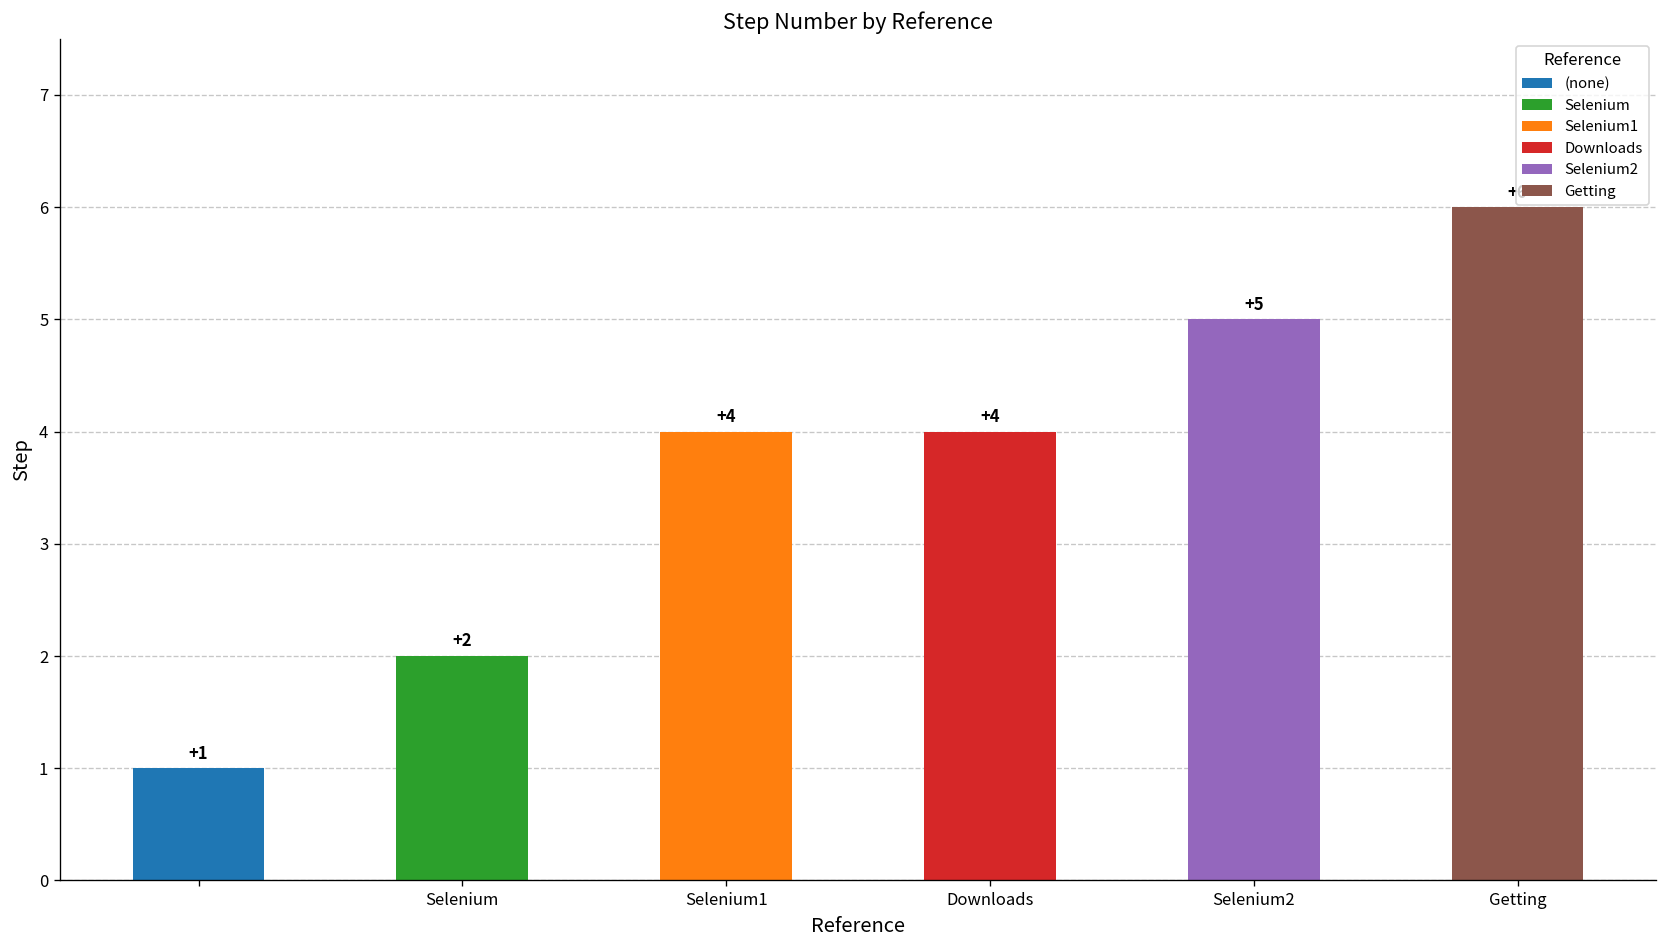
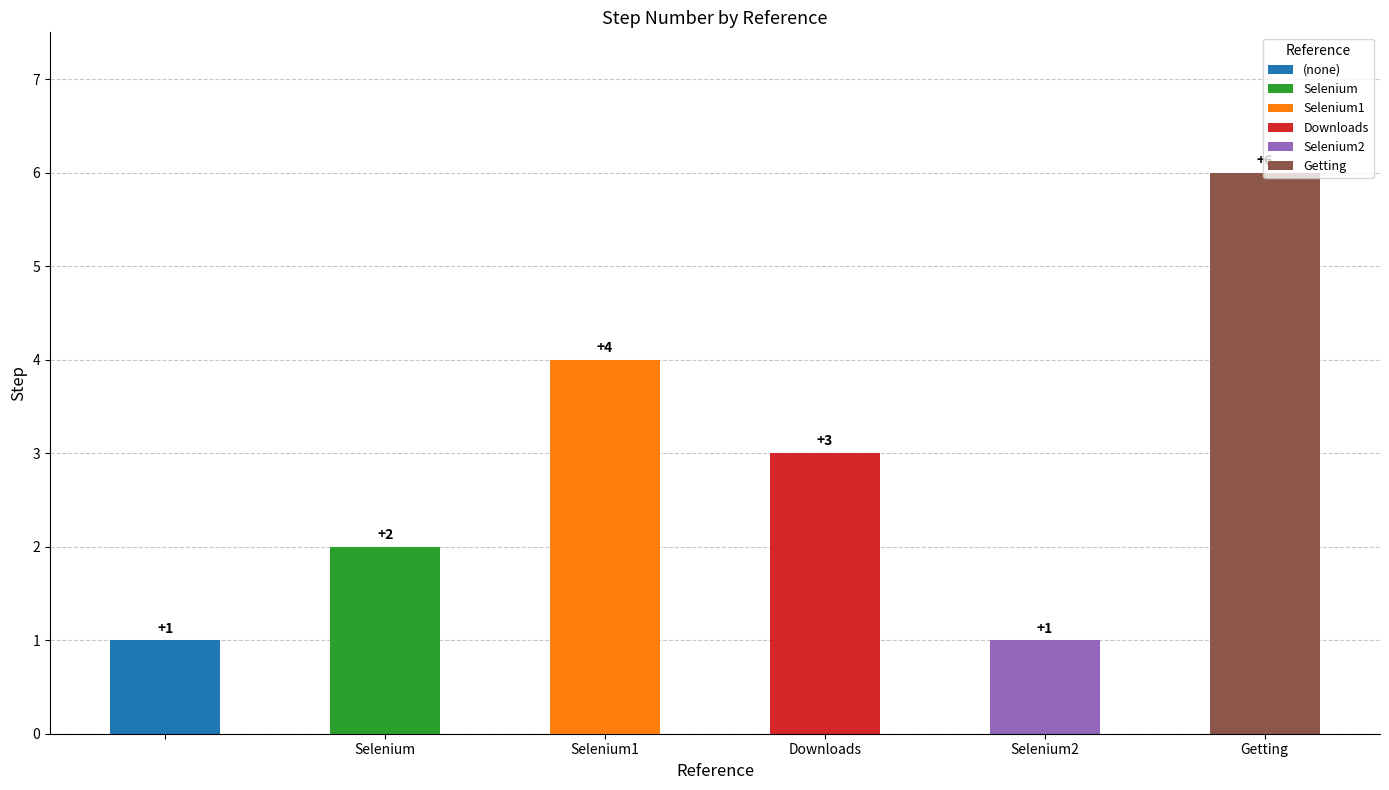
  {
    "Selenium": "+2",
    "Selenium1": "+4",
-   "Downloads": "+4",
-   "Selenium2": "+5"
+   "Downloads": "+3",
+   "Selenium2": "+1"
  }
